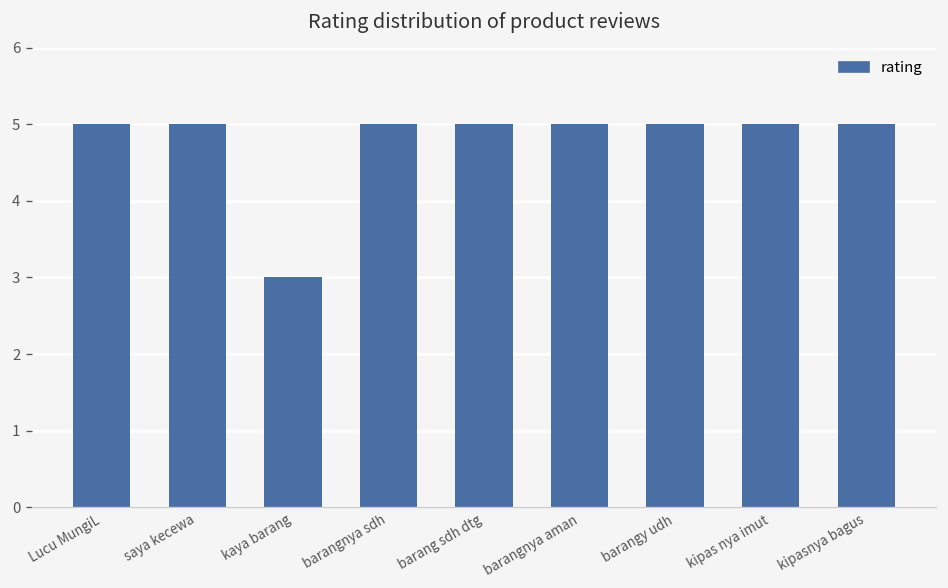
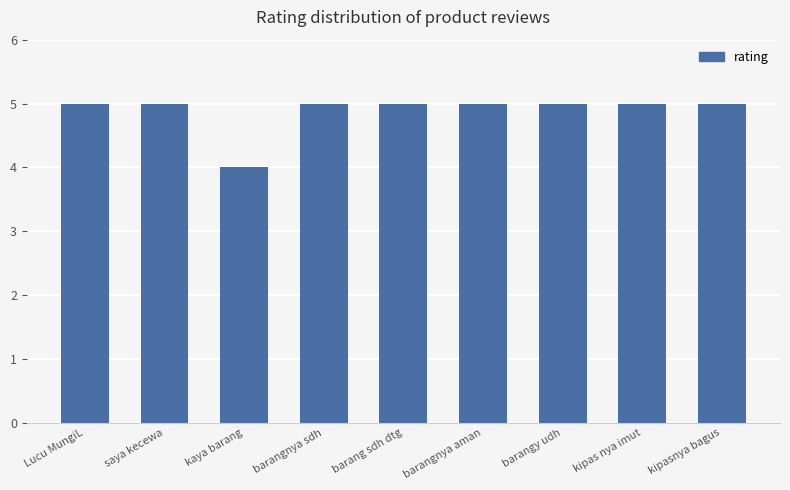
  {
    "Lucu MungiL": 5,
    "saya kecewa": 5,
-   "kaya barang": 3,
+   "kaya barang": 4,
    "barangnya sdh": 5,
    "barang sdh dtg": 5,
    "barangnya aman": 5,
    "barangy udh": 5,
    "kipas nya imut": 5,
    "kipasnya bagus": 5
  }
